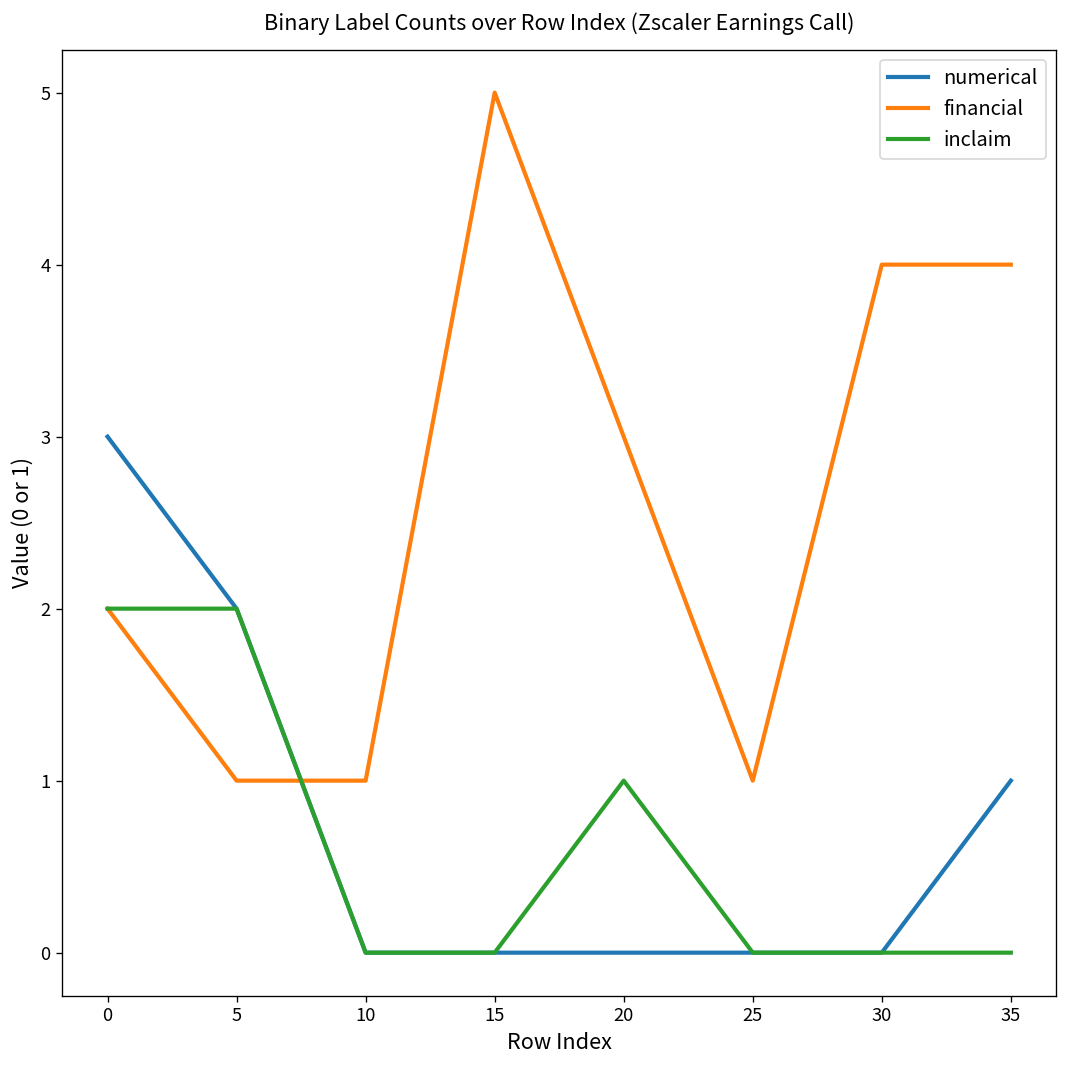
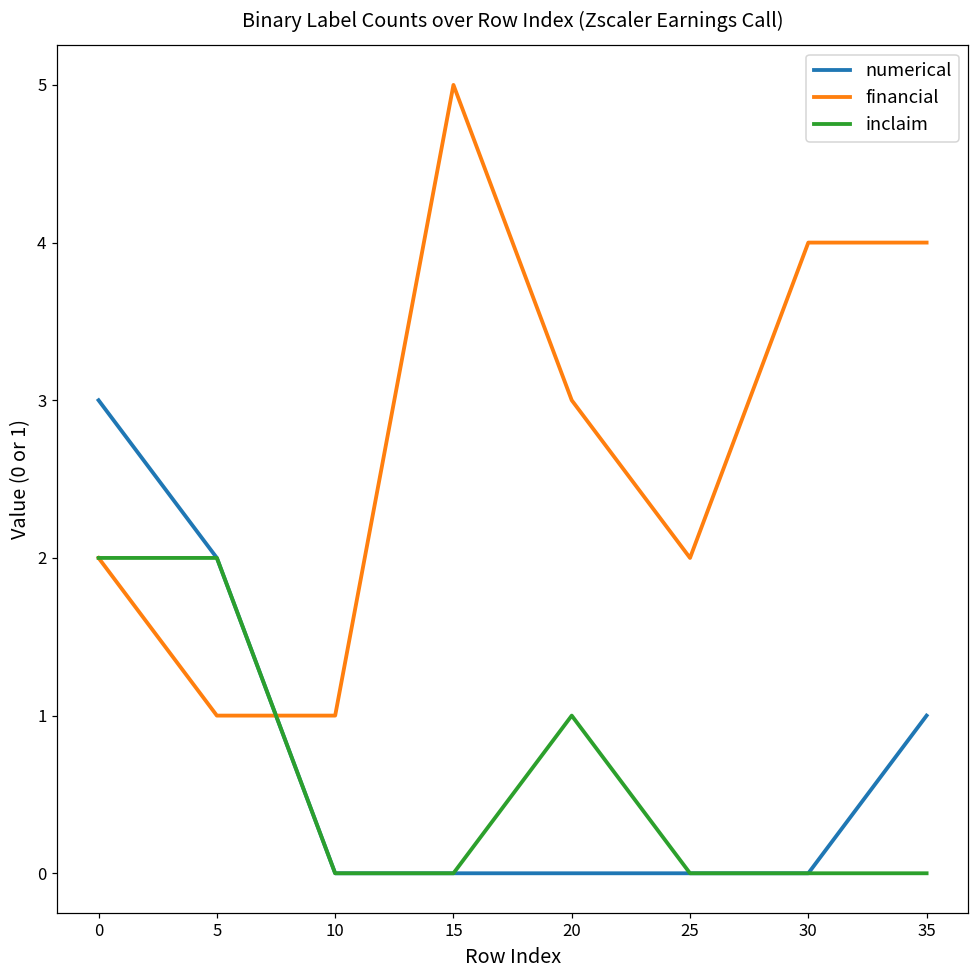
  {
    "numerical": {
      "0": 3,
      "20": 0,
      "35": 1
    },
    "financial": {
      "5": 1,
      "10": 1,
      "15": 5,
      "20": 3,
-     "25": 1,
+     "25": 2,
      "30": 4,
      "35": 4
    },
    "inclaim": {
      "20": 1,
      "35": 0
    }
  }
